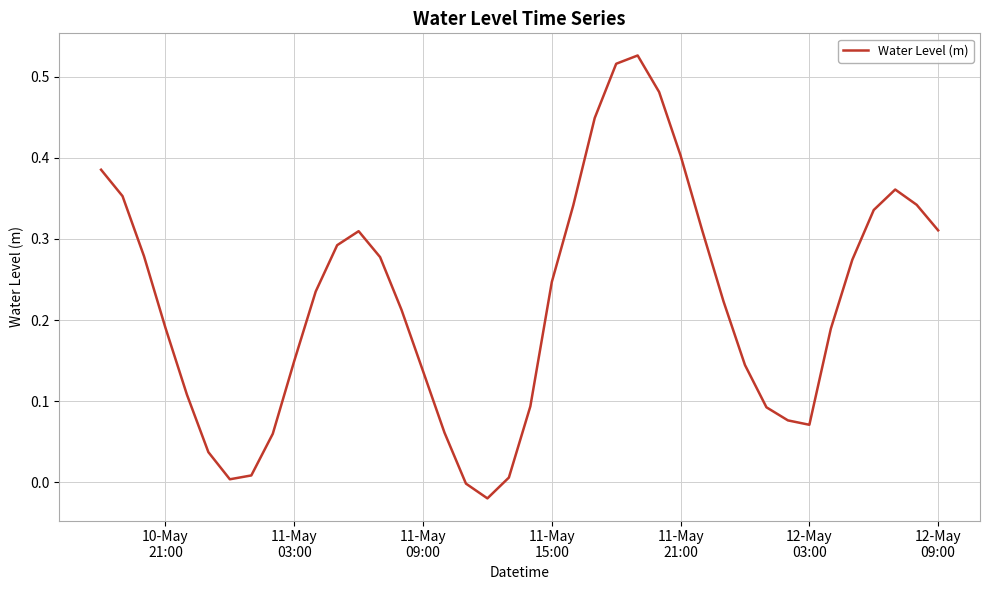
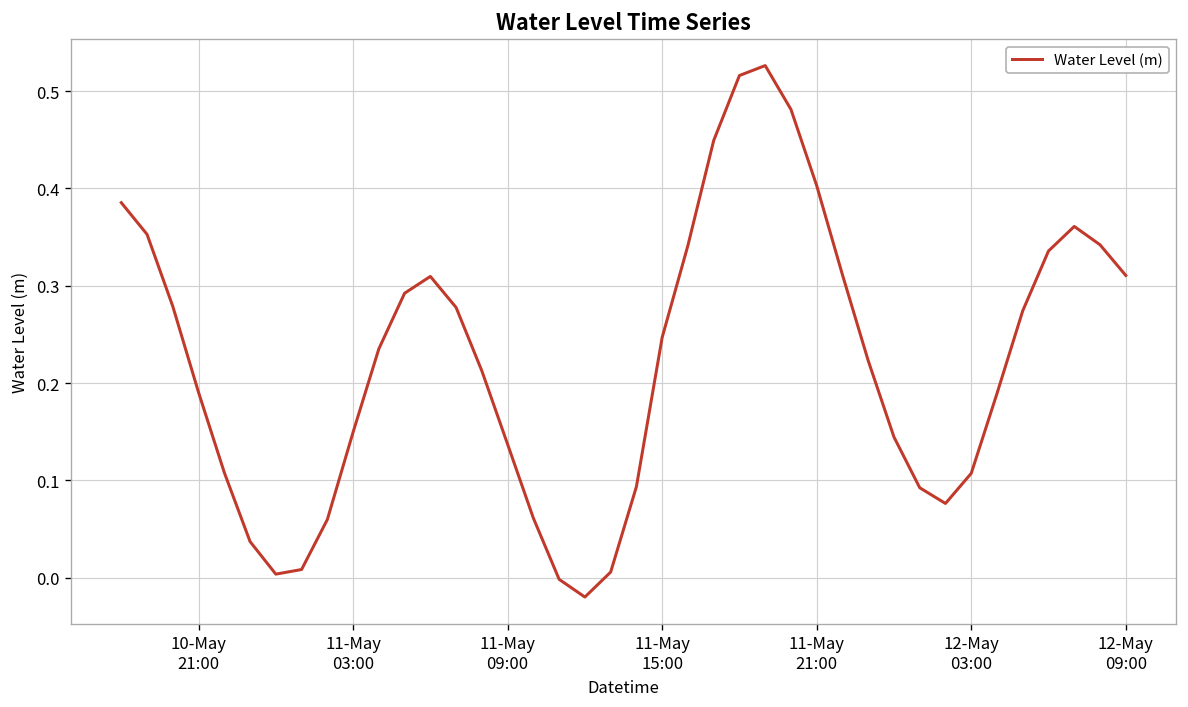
  {
    "10-May 21:00": 0.19,
    "11-May 03:00": 0.15,
    "11-May 09:00": 0.14,
    "11-May 15:00": 0.25,
    "11-May 21:00": 0.40,
-   "12-May 03:00": 0.07,
+   "12-May 03:00": 0.11,
    "12-May 09:00": 0.31
  }
